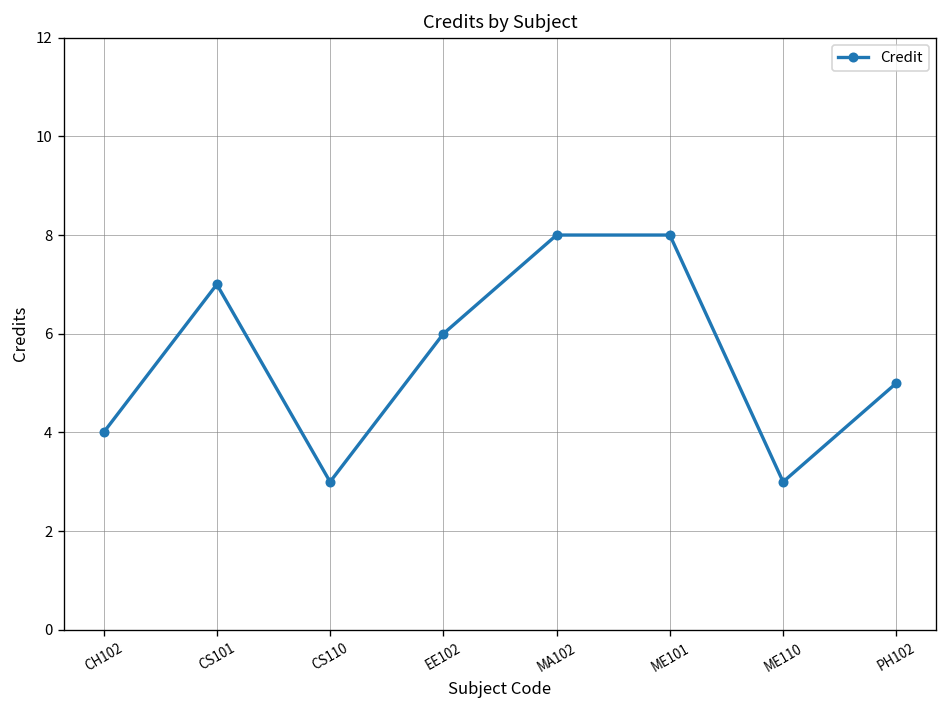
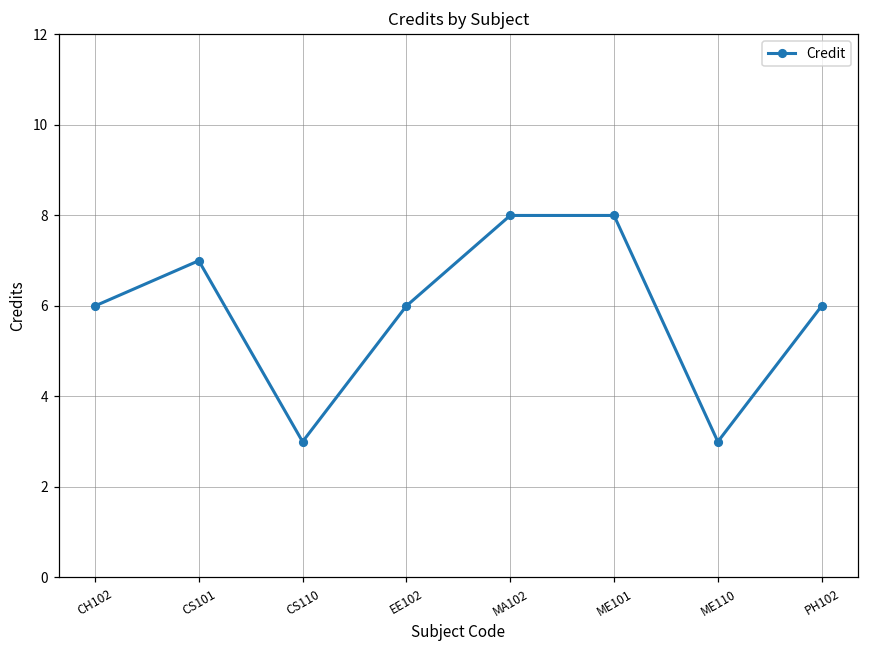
  {
-   "CH102": 4,
+   "CH102": 6,
    "CS101": 7,
    "CS110": 3,
    "EE102": 6,
    "MA102": 8,
    "ME101": 8,
    "ME110": 3,
-   "PH102": 5
+   "PH102": 6
  }
